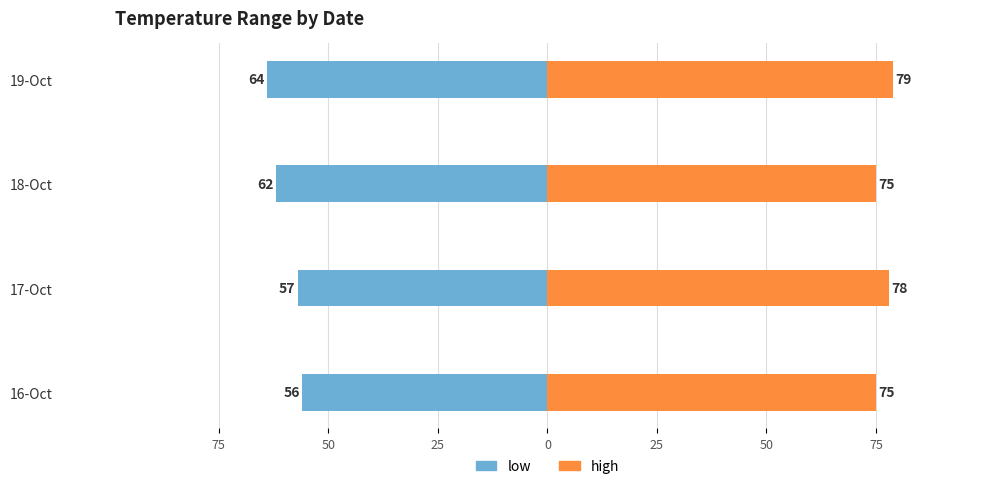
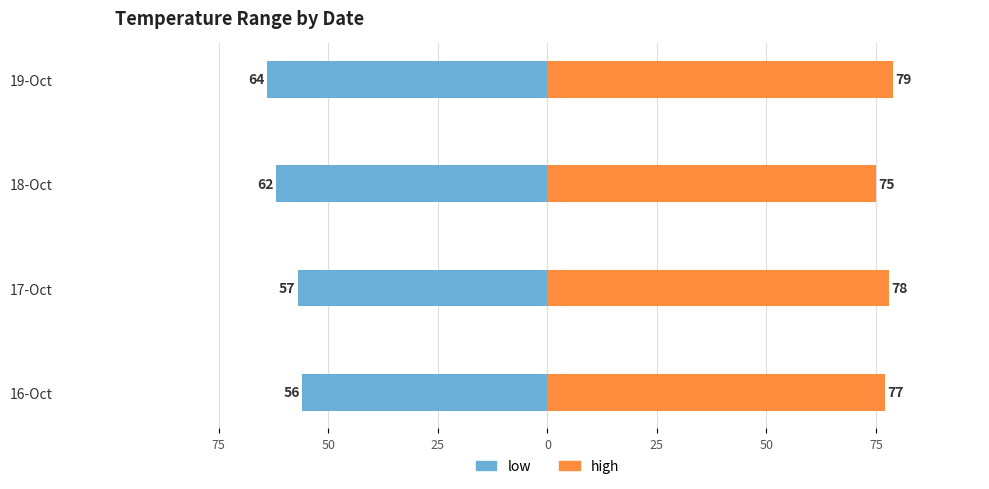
  {
    "high": {
      "19-Oct": 79,
      "18-Oct": 75,
      "17-Oct": 78,
-     "16-Oct": 75
+     "16-Oct": 77
    }
  }
